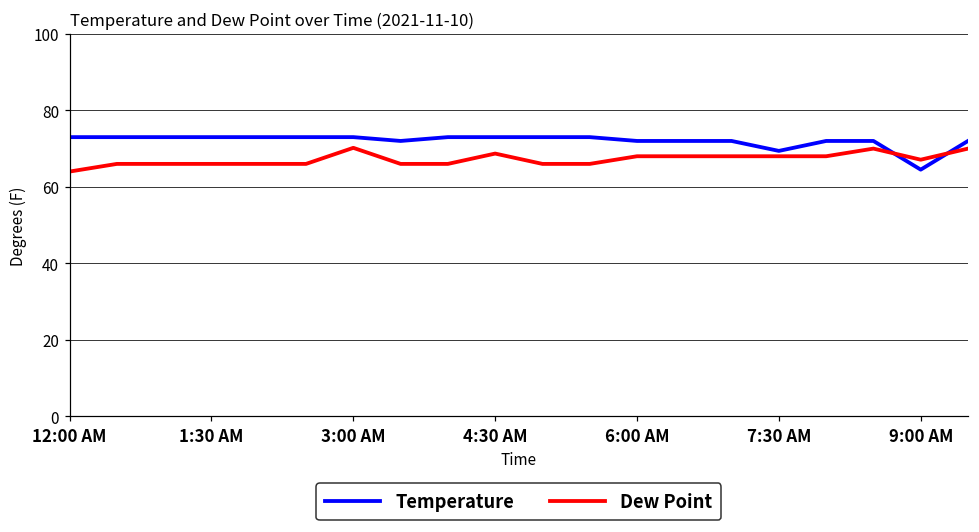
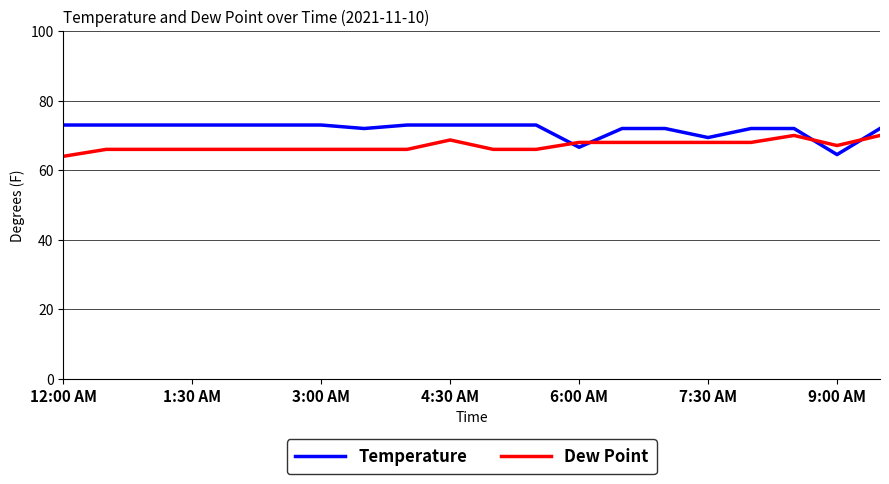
  {
    "Temperature": {
      "12:00 AM": 73,
      "1:30 AM": 73,
      "3:00 AM": 73,
      "4:30 AM": 73,
-     "6:00 AM": 72,
+     "6:00 AM": 67,
      "7:30 AM": 69,
      "9:00 AM": 65
    },
    "Dew Point": {
      "12:00 AM": 64,
      "1:30 AM": 66,
-     "3:00 AM": 70,
+     "3:00 AM": 66,
      "4:30 AM": 69,
      "6:00 AM": 68,
      "7:30 AM": 68,
      "9:00 AM": 67
    }
  }
